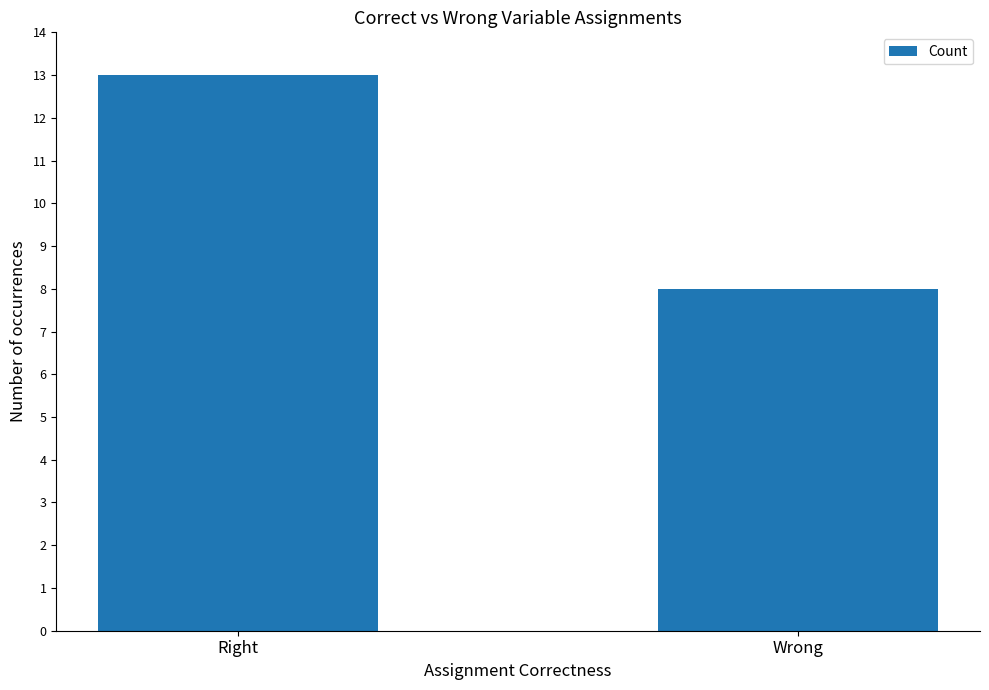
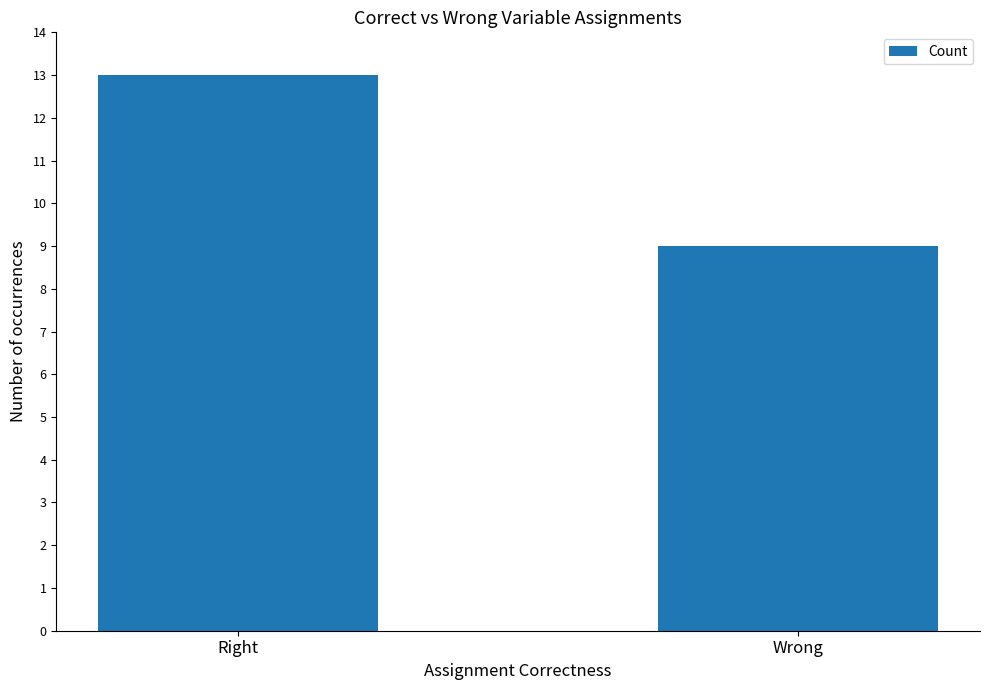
  {
    "Right": 13,
-   "Wrong": 8
+   "Wrong": 9
  }
